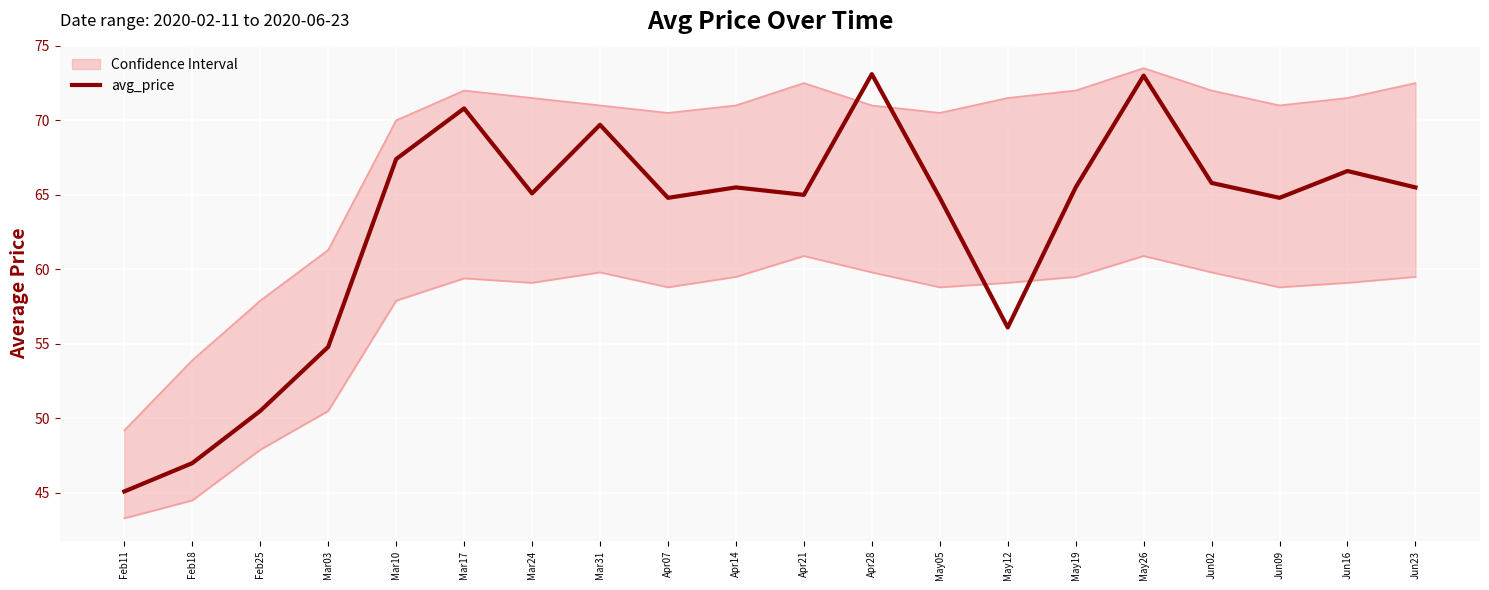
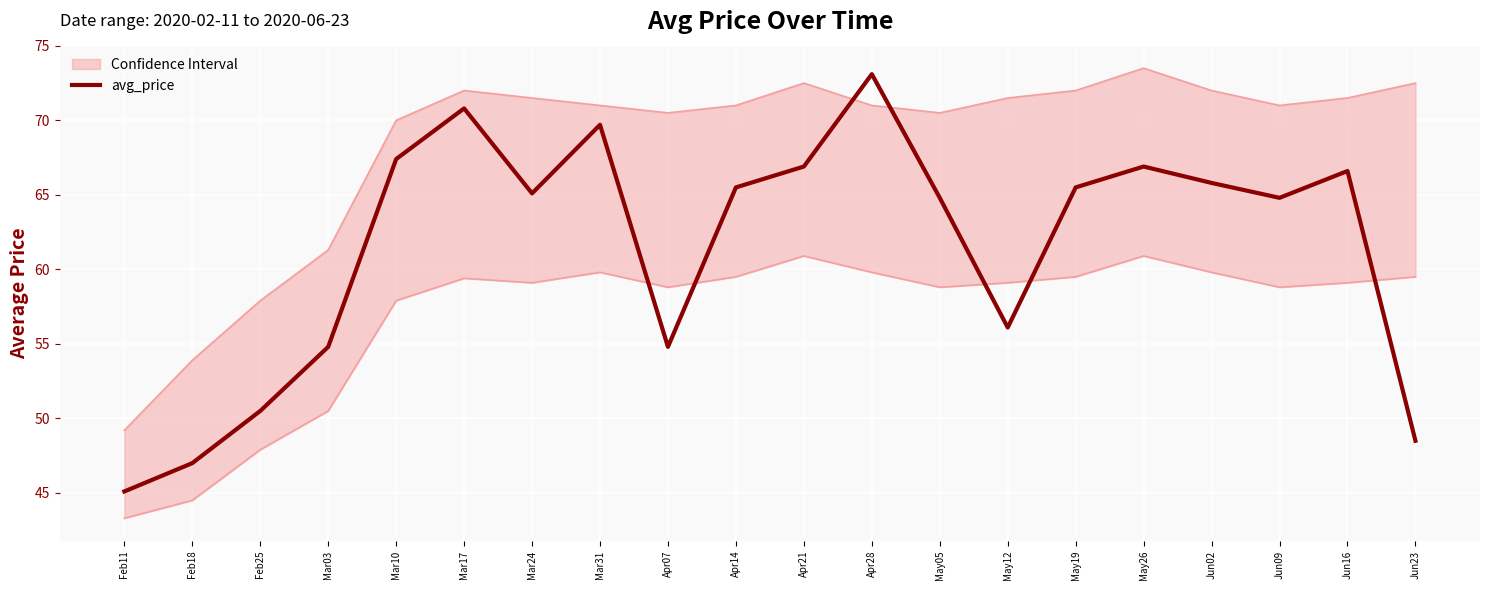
  {
    "avg_price": {
      "Feb11": 45.1,
      "Feb18": 47.0,
      "Feb25": 50.5,
      "Mar03": 54.8,
      "Mar10": 67.4,
      "Mar17": 70.8,
      "Mar24": 65.1,
      "Mar31": 69.7,
-     "Apr07": 64.8,
+     "Apr07": 54.8,
      "Apr14": 65.5,
-     "Apr21": 65.0,
+     "Apr21": 66.9,
      "Apr28": 73.1,
      "May05": 64.8,
      "May12": 56.1,
      "May19": 65.5,
-     "May26": 73.0,
+     "May26": 66.9,
      "Jun02": 65.8,
      "Jun09": 64.8,
      "Jun16": 66.6,
-     "Jun23": 65.5
+     "Jun23": 48.5
    }
  }
